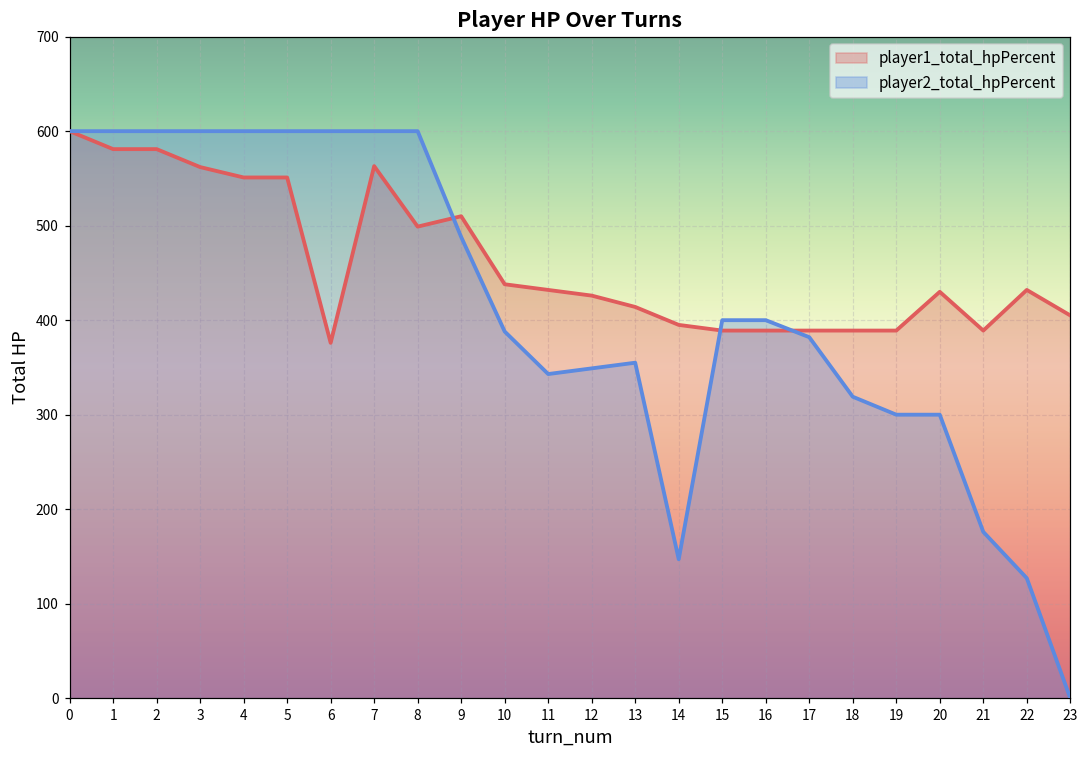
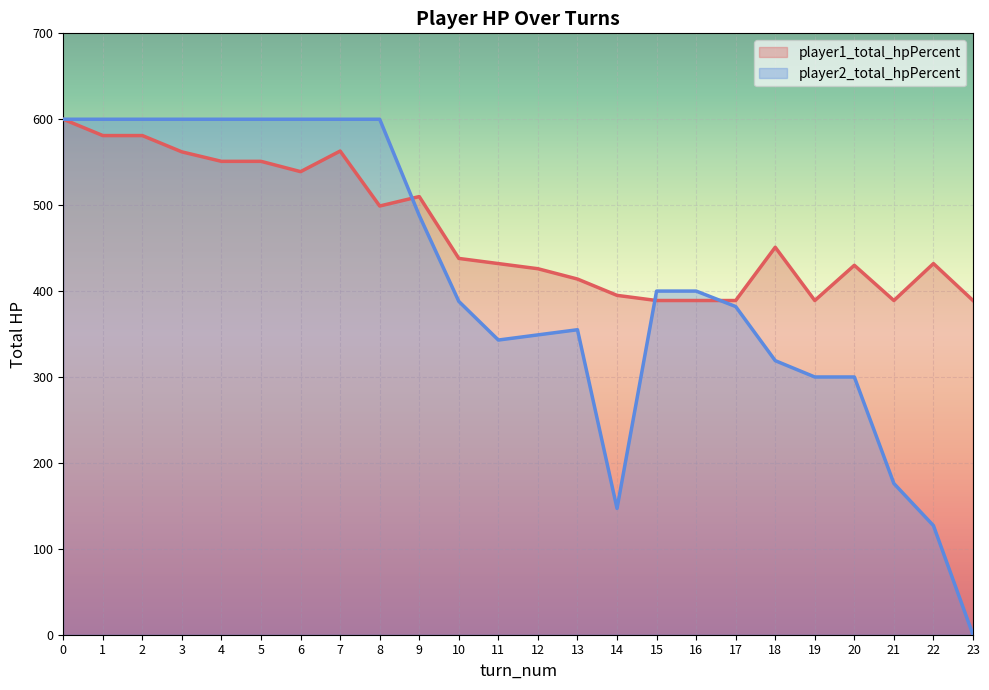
  {
    "player1_total_hpPercent": {
      "1": 580,
      "2": 580,
      "3": 560,
      "4": 550,
      "5": 550,
-     "6": 380,
+     "6": 540,
      "7": 560,
      "8": 500,
      "9": 510,
      "10": 440,
      "11": 430,
      "12": 430,
      "13": 410,
      "14": 400,
      "15": 390,
      "16": 390,
      "17": 390,
-     "18": 390,
+     "18": 450,
      "19": 390,
      "20": 430,
      "21": 390,
      "22": 430,
-     "23": 410
+     "23": 390
    },
    "player2_total_hpPercent": {
      "1": 600,
      "2": 600,
      "3": 600,
      "4": 600,
      "5": 600,
      "6": 600,
      "7": 600,
      "8": 600,
      "9": 490,
      "10": 390,
      "11": 340,
      "12": 350,
      "13": 360,
      "14": 150,
      "15": 400,
      "16": 400,
      "17": 380,
      "18": 320,
      "19": 300,
      "20": 300,
      "21": 180,
      "22": 130,
      "23": 0
    }
  }
